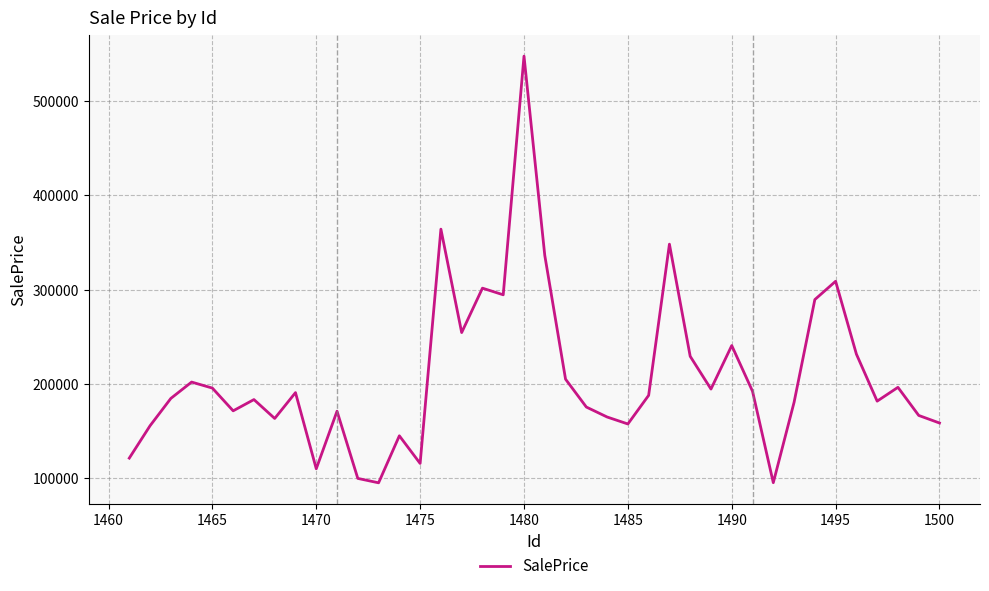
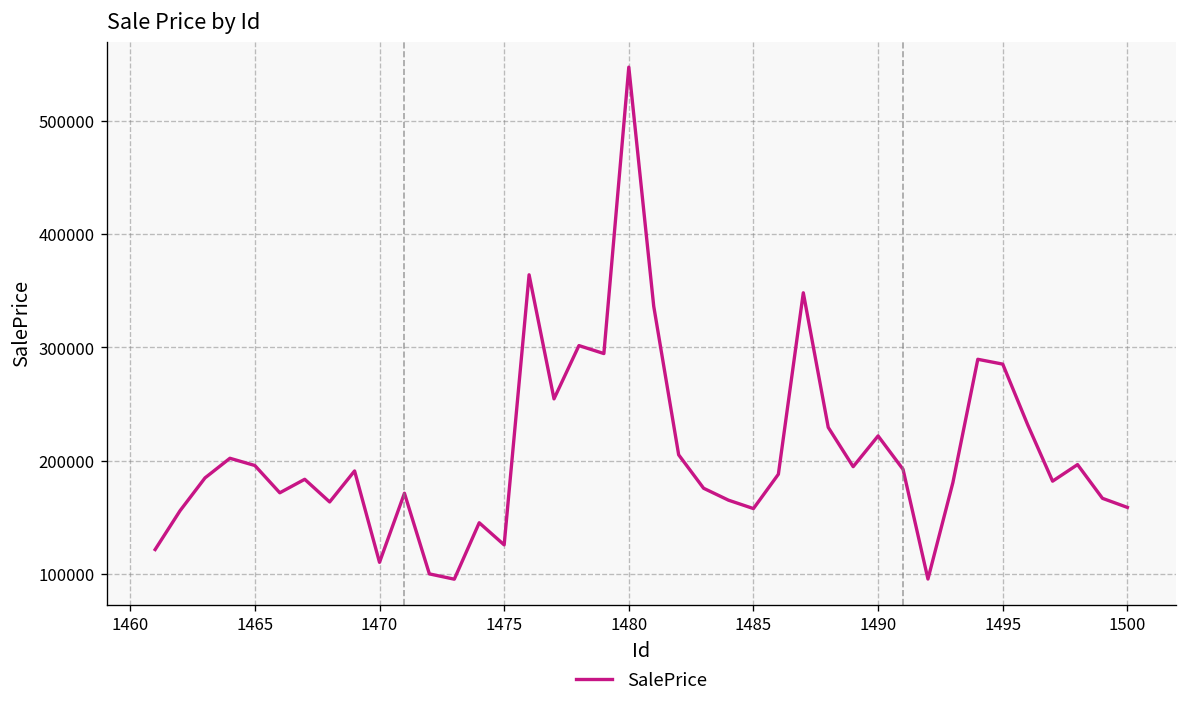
  {
    "1465": 200000,
    "1470": 110000,
-   "1475": 120000,
+   "1475": 130000,
    "1480": 550000,
    "1485": 160000,
-   "1490": 240000,
-   "1495": 310000,
+   "1490": 220000,
+   "1495": 290000,
    "1500": 160000
  }
